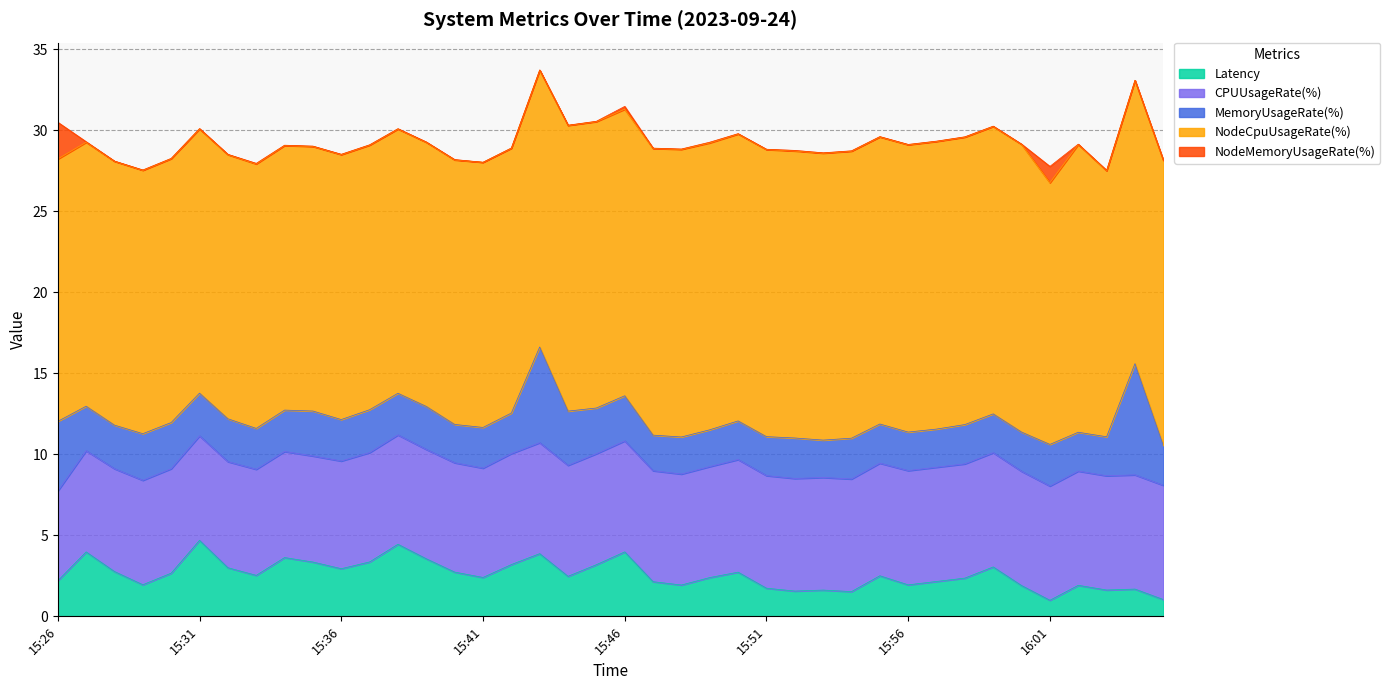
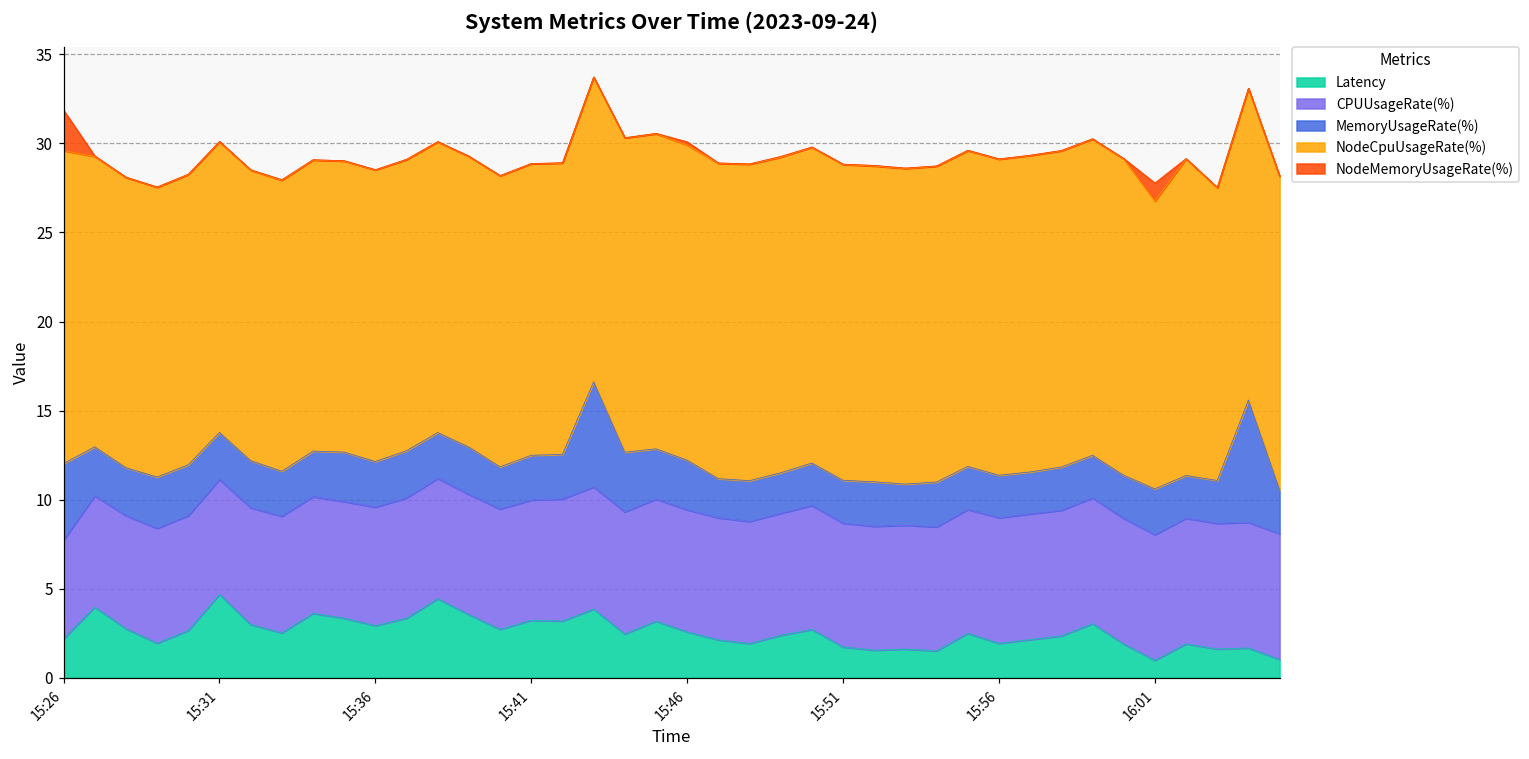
  {
    "Latency": {
      "15:26": 2.2,
      "15:31": 4.7,
      "15:36": 2.9,
-     "15:41": 2.4,
-     "15:46": 4.0,
+     "15:41": 3.2,
+     "15:46": 2.6,
      "15:51": 1.7,
      "15:56": 1.9,
      "16:01": 1.0
    },
    "NodeCpuUsageRate(%)": {
-     "15:26": 16.2,
+     "15:26": 17.6,
      "15:46": 17.7,
      "16:01": 16.1
    },
    "NodeMemoryUsageRate(%)": {
      "15:26": 2.3,
      "15:46": 0.2,
      "16:01": 1.0
    }
  }
